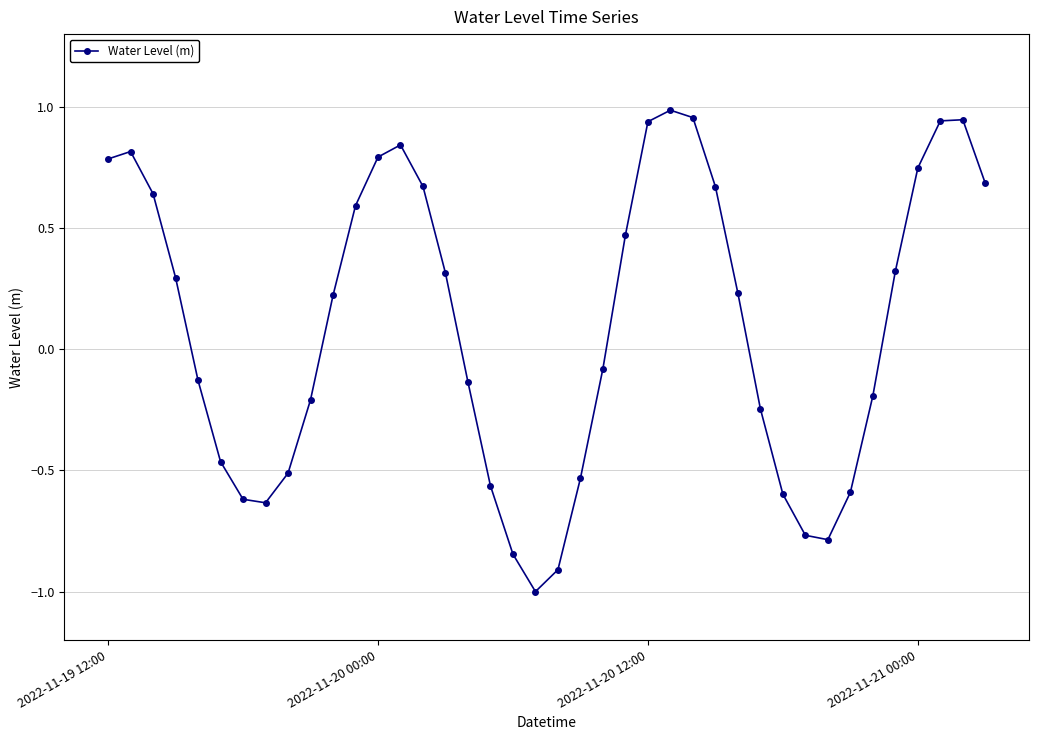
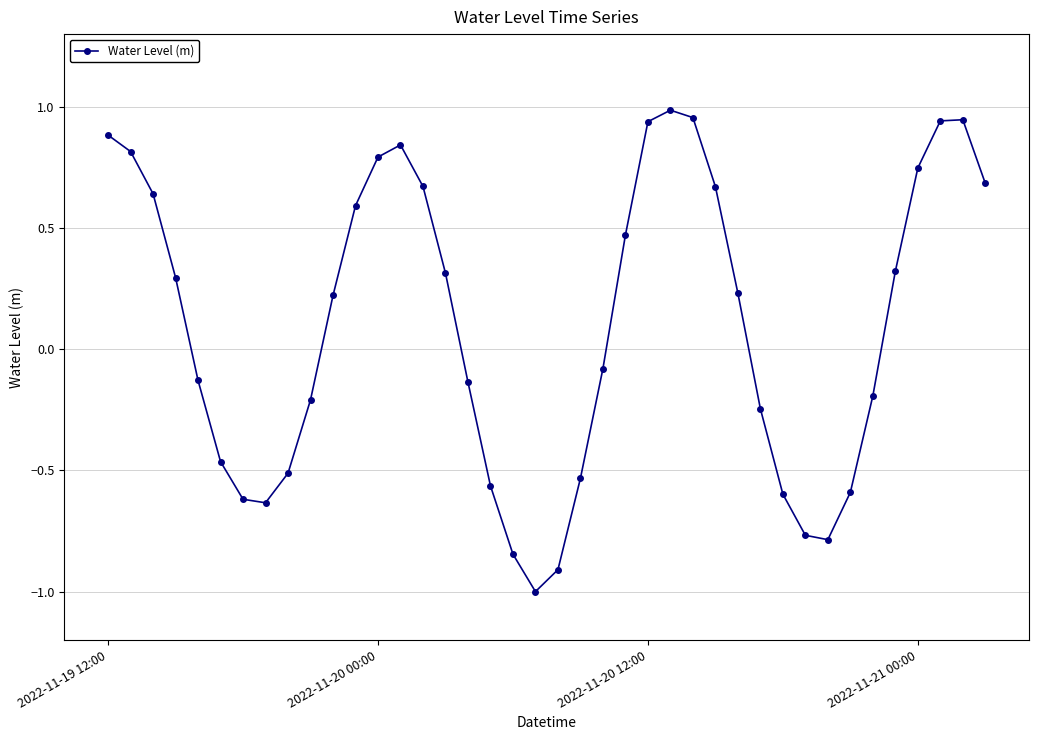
  {
-   "2022-11-19 12:00": 0.78,
+   "2022-11-19 12:00": 0.88,
    "2022-11-20 00:00": 0.79,
    "2022-11-20 12:00": 0.94,
    "2022-11-21 00:00": 0.75
  }
